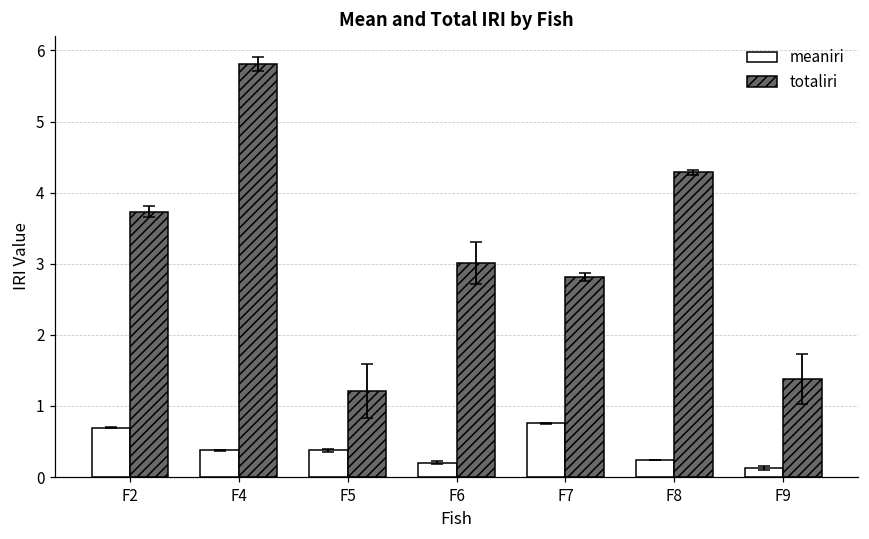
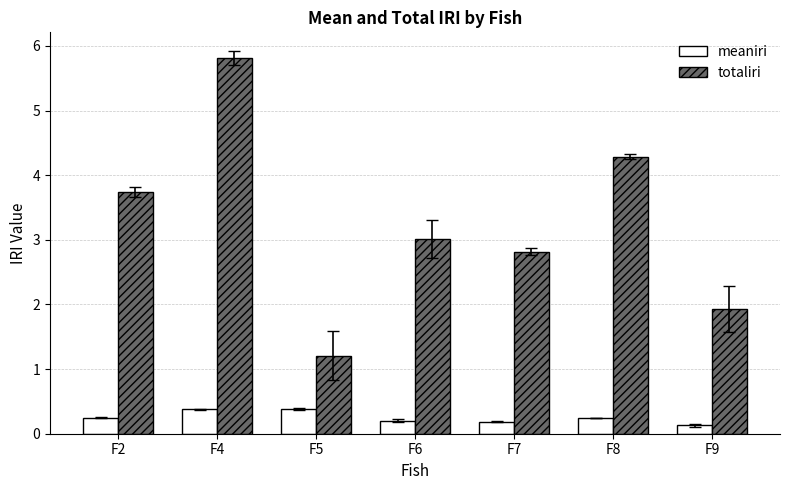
  {
    "meaniri": {
-     "F2": 0.7,
+     "F2": 0.2,
      "F4": 0.4,
      "F5": 0.4,
      "F6": 0.2,
-     "F7": 0.8,
+     "F7": 0.2,
      "F8": 0.2,
      "F9": 0.1
    },
    "totaliri": {
      "F2": 3.7,
      "F4": 5.8,
      "F5": 1.2,
      "F6": 3.0,
      "F7": 2.8,
      "F8": 4.3,
-     "F9": 1.4
+     "F9": 1.9
    }
  }
